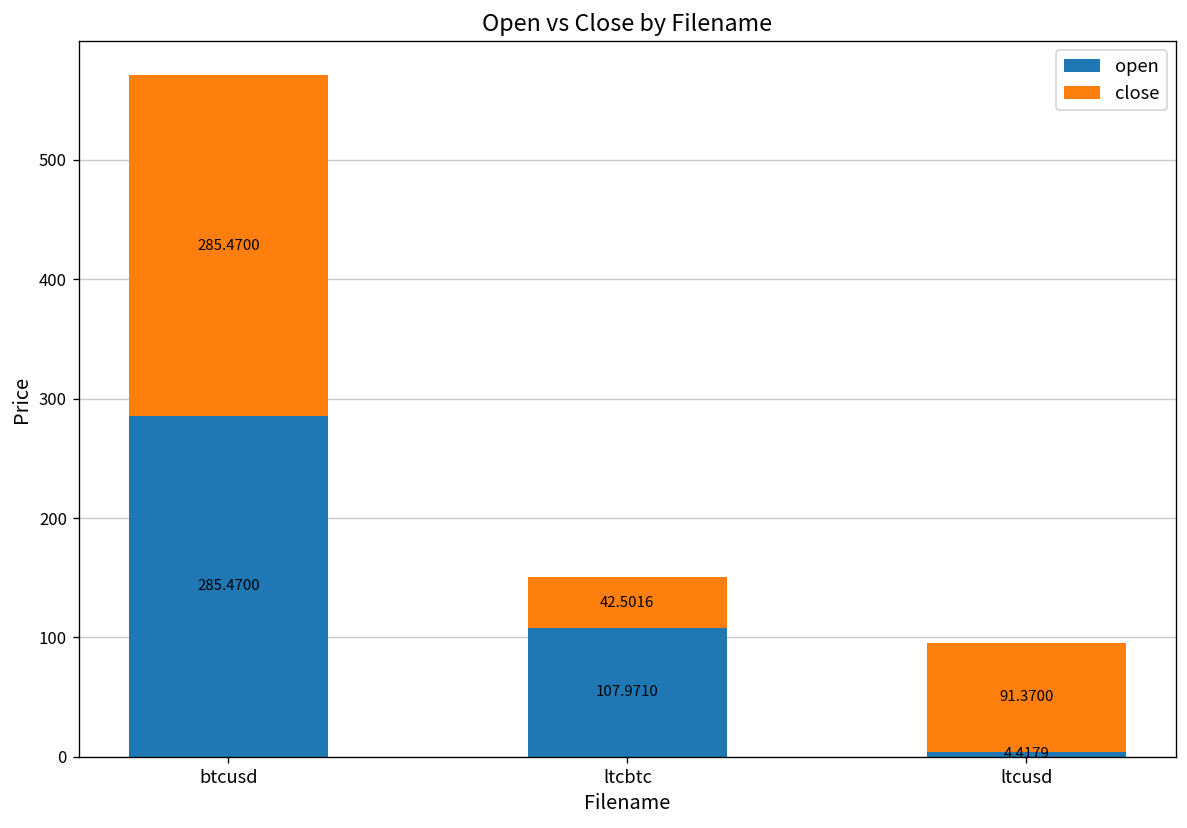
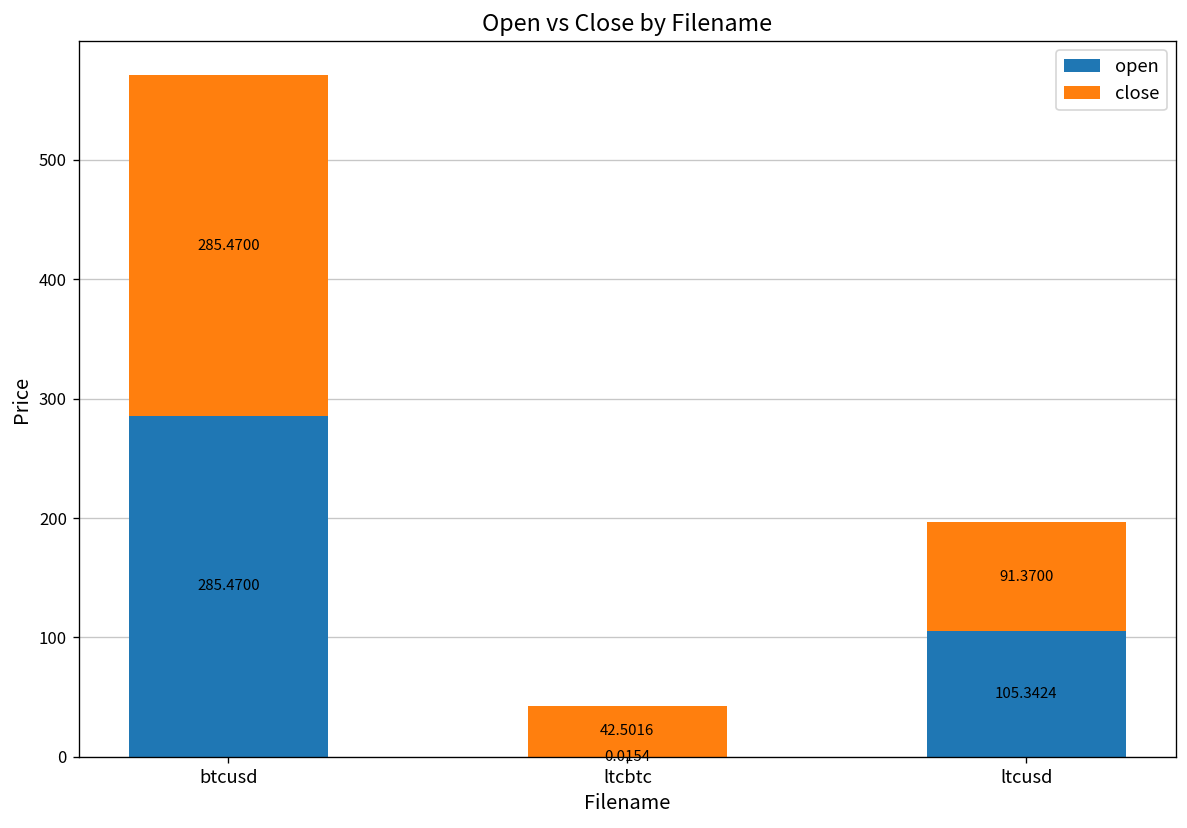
  {
    "open": {
      "btcusd": 285.4700,
-     "ltcbtc": 107.9710,
-     "ltcusd": 4.4179
+     "ltcbtc": 0.0154,
+     "ltcusd": 105.3424
    },
    "close": {
      "btcusd": 285.4700,
      "ltcbtc": 42.5016,
      "ltcusd": 91.3700
    }
  }
